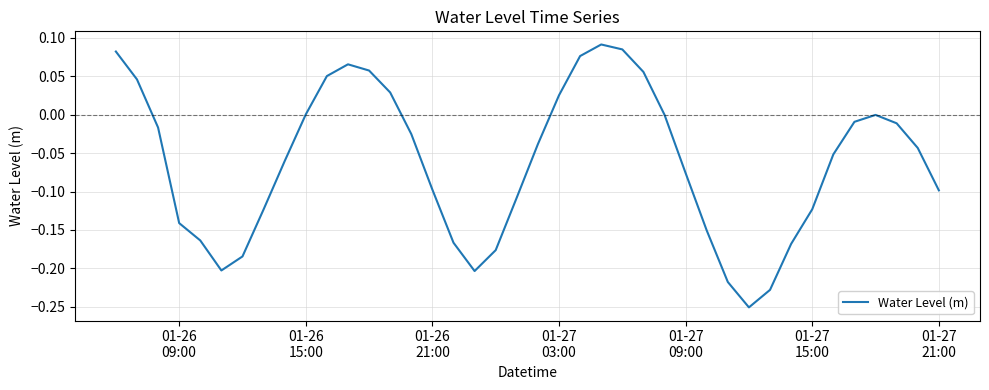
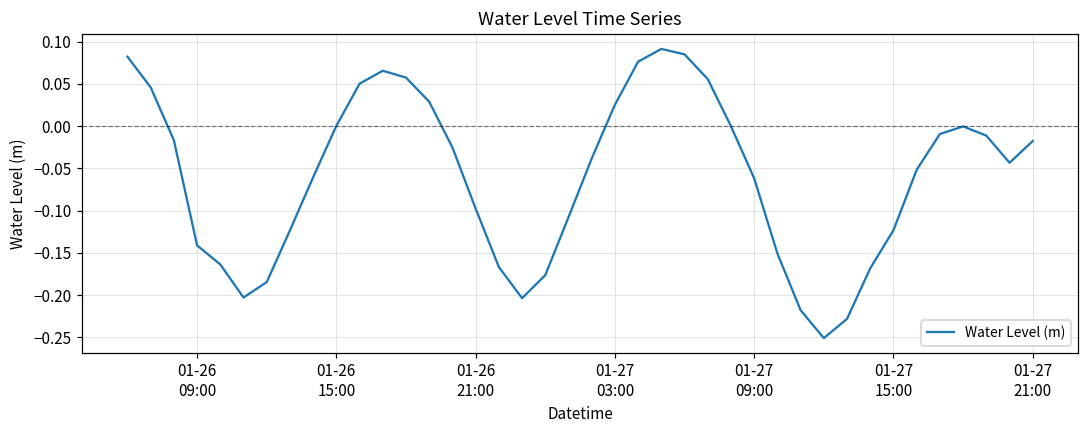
  {
    "01-26 09:00": -0.14,
    "01-26 15:00": 0.00,
    "01-26 21:00": -0.10,
    "01-27 03:00": 0.03,
-   "01-27 09:00": -0.08,
+   "01-27 09:00": -0.06,
    "01-27 15:00": -0.12,
-   "01-27 21:00": -0.10
+   "01-27 21:00": -0.02
  }
